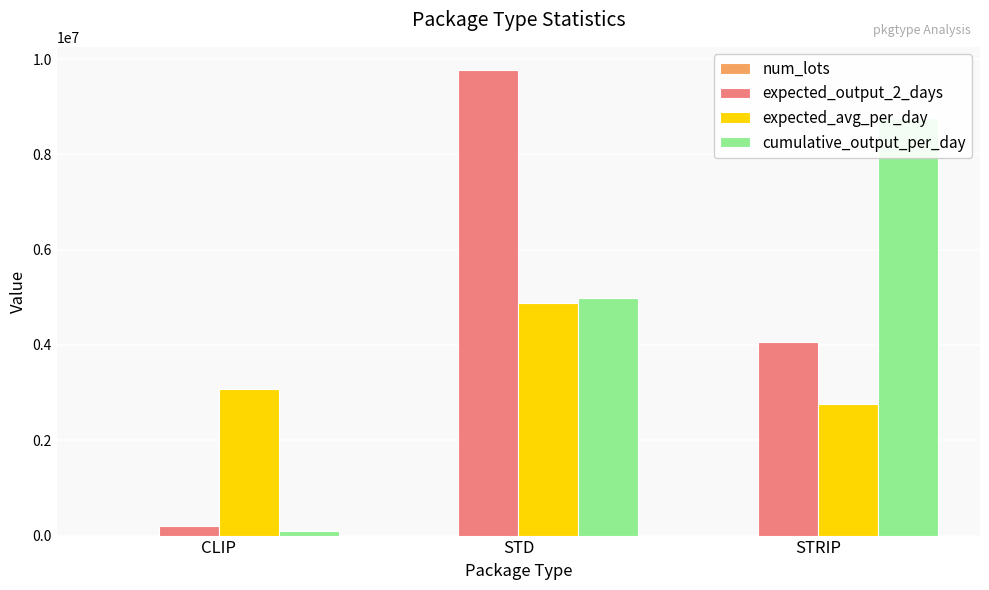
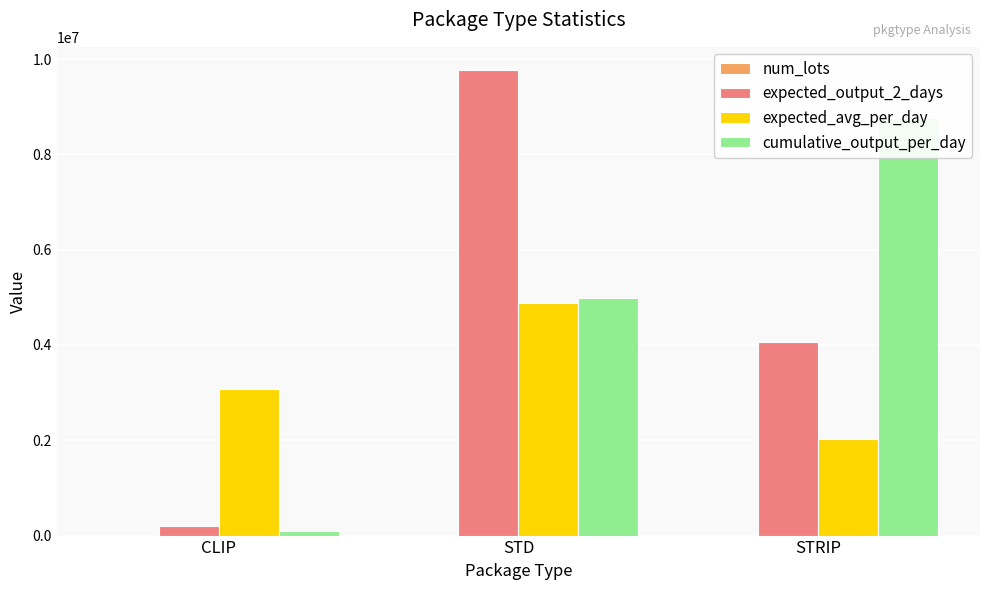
  {
    "expected_avg_per_day": {
      "CLIP": 3100000,
      "STD": 4900000,
-     "STRIP": 2800000
+     "STRIP": 2000000
    },
    "cumulative_output_per_day": {
      "CLIP": 100000,
      "STD": 5000000
    }
  }
